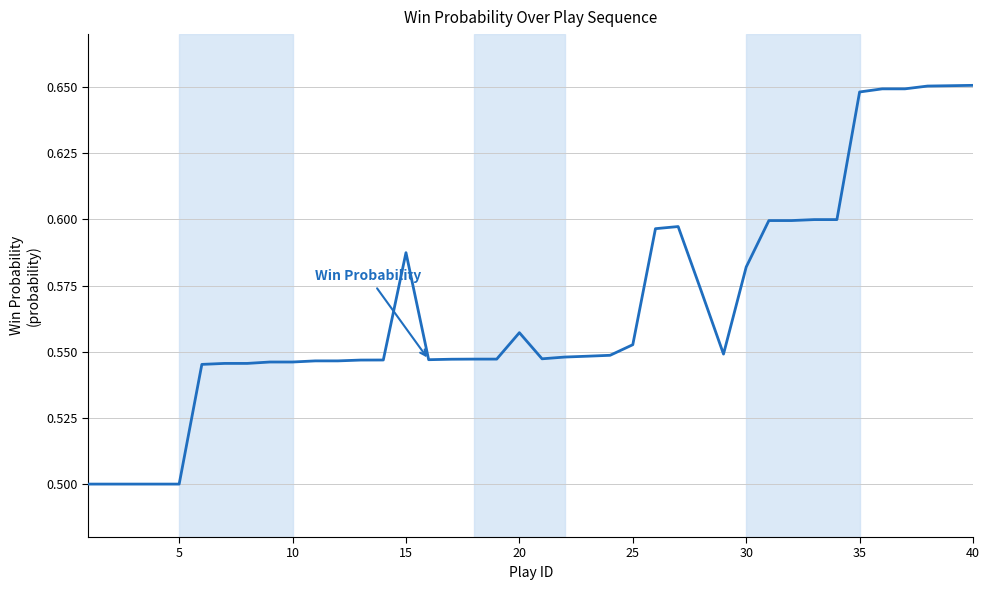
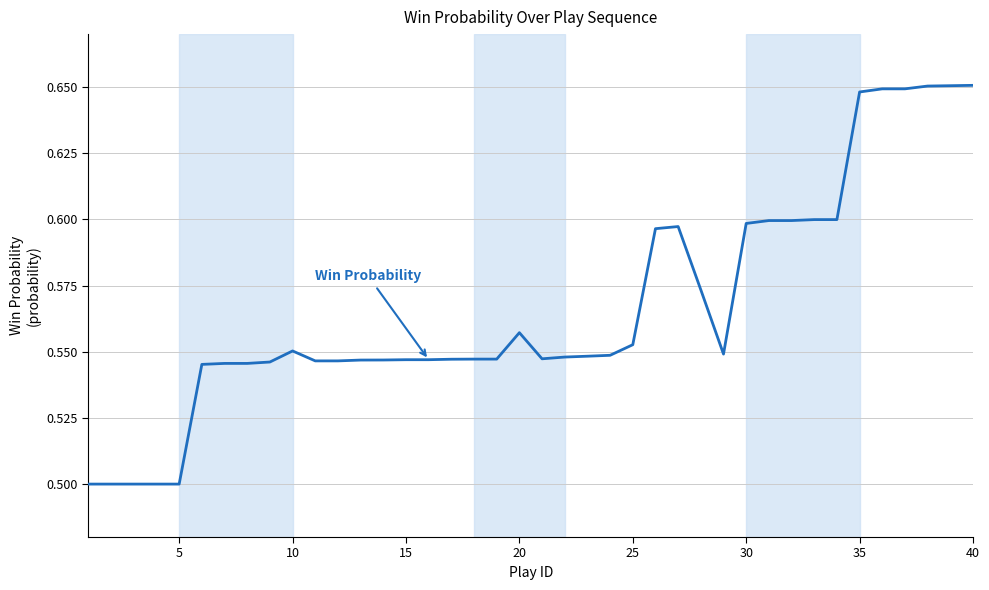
  {
    "5": 0.500,
-   "10": 0.546,
-   "15": 0.587,
+   "10": 0.550,
+   "15": 0.547,
    "20": 0.557,
    "25": 0.553,
-   "30": 0.582,
+   "30": 0.598,
    "35": 0.648,
    "40": 0.651
  }
